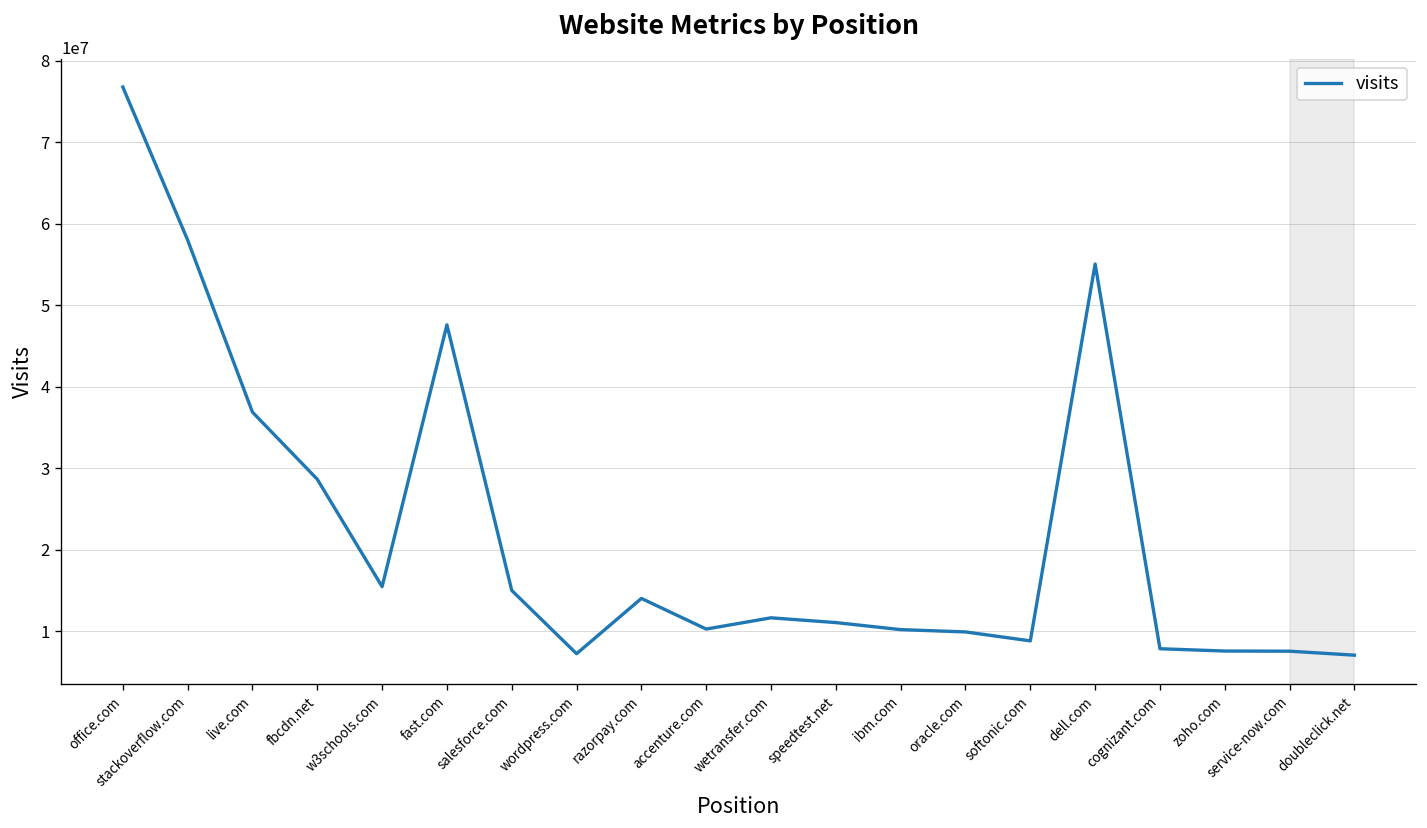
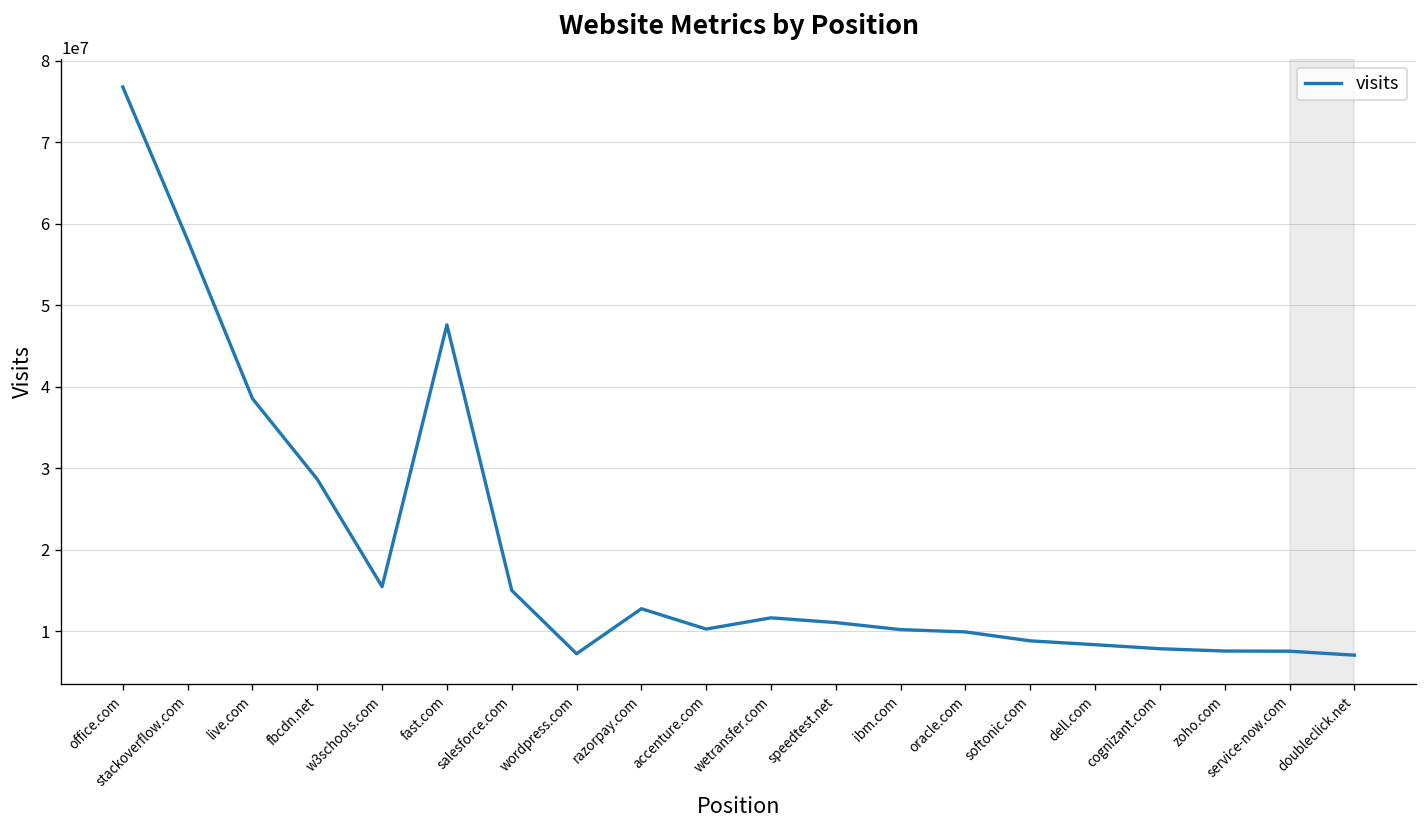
  {
    "office.com": 77000000,
    "stackoverflow.com": 58000000,
-   "live.com": 37000000,
+   "live.com": 39000000,
    "fbcdn.net": 29000000,
    "w3schools.com": 15000000,
    "fast.com": 48000000,
    "salesforce.com": 15000000,
    "wordpress.com": 7000000,
-   "razorpay.com": 14000000,
+   "razorpay.com": 13000000,
    "accenture.com": 10000000,
    "wetransfer.com": 12000000,
    "speedtest.net": 11000000,
    "ibm.com": 10000000,
    "oracle.com": 10000000,
    "softonic.com": 9000000,
-   "dell.com": 55000000,
+   "dell.com": 8000000,
    "cognizant.com": 8000000,
    "zoho.com": 8000000,
    "service-now.com": 8000000,
    "doubleclick.net": 7000000
  }
